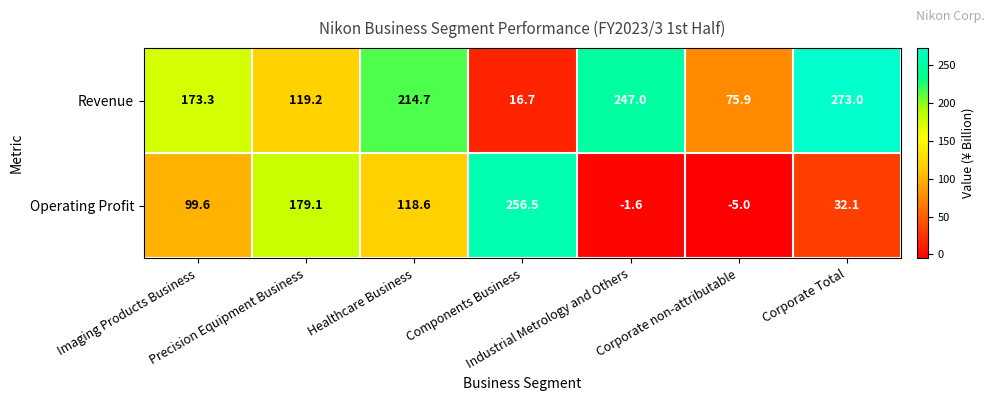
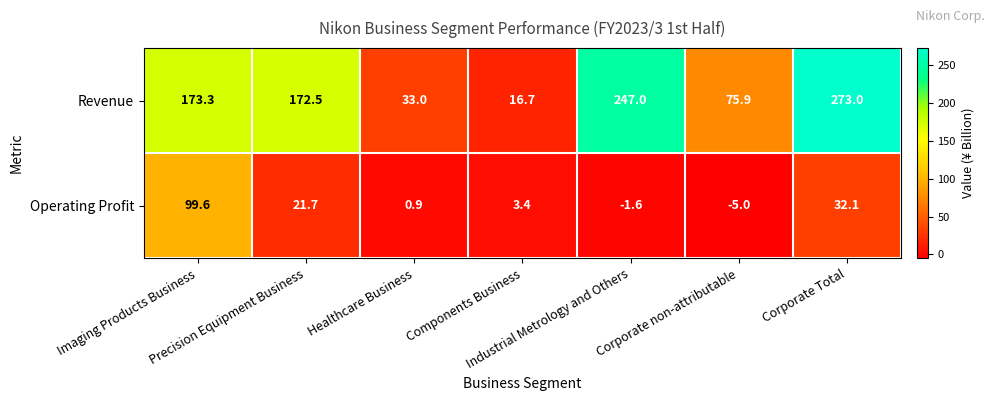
  {
    "Revenue": {
      "Imaging Products Business": 173.3,
-     "Precision Equipment Business": 119.2,
-     "Healthcare Business": 214.7,
+     "Precision Equipment Business": 172.5,
+     "Healthcare Business": 33.0,
      "Components Business": 16.7,
      "Industrial Metrology and Others": 247.0,
      "Corporate non-attributable": 75.9,
      "Corporate Total": 273.0
    },
    "Operating Profit": {
      "Imaging Products Business": 99.6,
-     "Precision Equipment Business": 179.1,
-     "Healthcare Business": 118.6,
-     "Components Business": 256.5,
+     "Precision Equipment Business": 21.7,
+     "Healthcare Business": 0.9,
+     "Components Business": 3.4,
      "Industrial Metrology and Others": -1.6,
      "Corporate non-attributable": -5.0,
      "Corporate Total": 32.1
    }
  }
